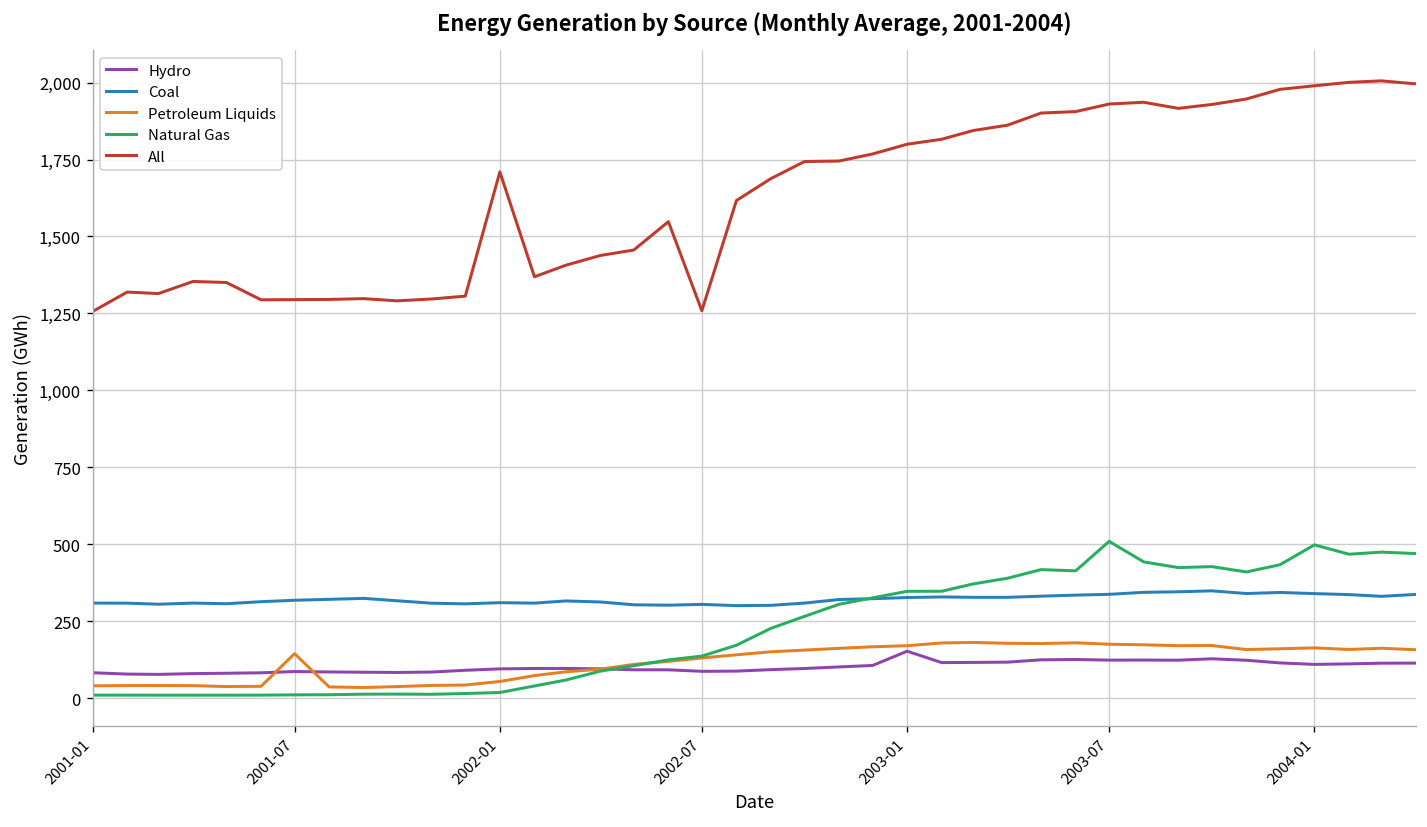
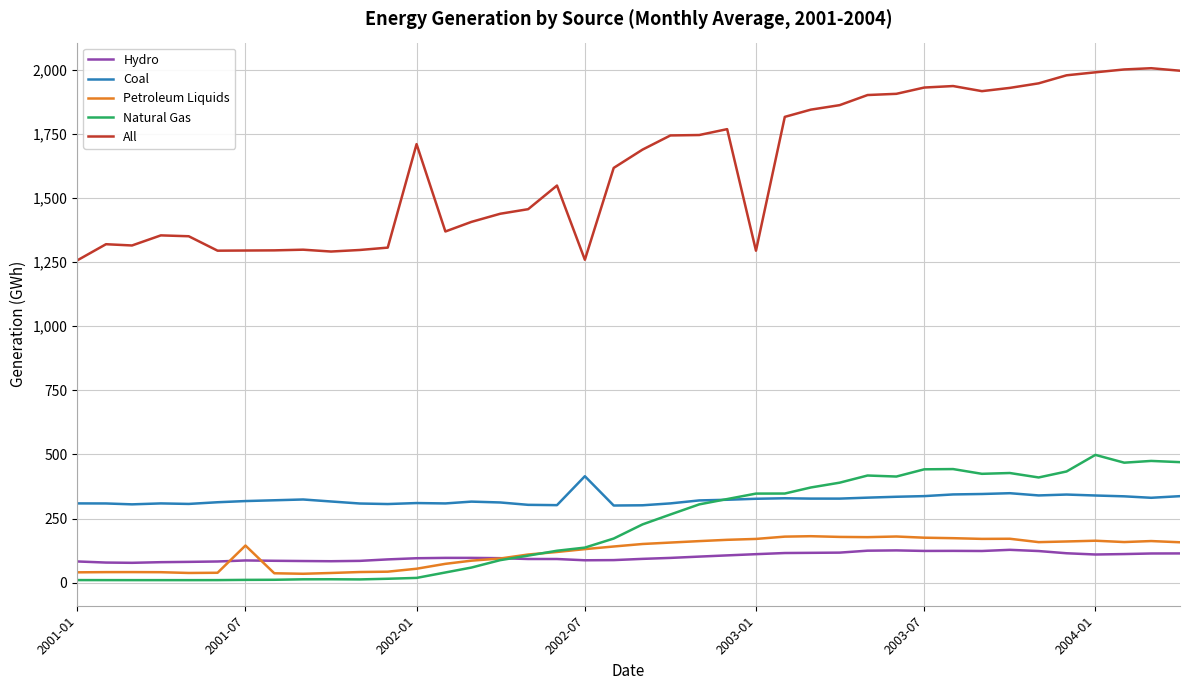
  {
    "Hydro": {
      "2001-01": "80",
      "2001-07": "90",
      "2002-01": "100",
      "2002-07": "90",
-     "2003-01": "150",
+     "2003-01": "110",
      "2003-07": "120",
      "2004-01": "110"
    },
    "Coal": {
      "2001-01": "310",
      "2001-07": "320",
      "2002-01": "310",
-     "2002-07": "300",
+     "2002-07": "410",
      "2003-01": "330",
      "2003-07": "340",
      "2004-01": "340"
    },
    "Petroleum Liquids": {
      "2001-01": "40",
      "2001-07": "140",
      "2002-01": "50",
      "2003-01": "170",
      "2003-07": "180",
      "2004-01": "160"
    },
    "Natural Gas": {
      "2001-01": "10",
      "2001-07": "10",
      "2002-01": "20",
      "2003-01": "350",
-     "2003-07": "510",
+     "2003-07": "440",
      "2004-01": "500"
    },
    "All": {
      "2001-01": "1,260",
      "2001-07": "1,290",
      "2002-01": "1,710",
      "2002-07": "1,260",
-     "2003-01": "1,800",
+     "2003-01": "1,290",
      "2003-07": "1,930",
      "2004-01": "1,990"
    }
  }
